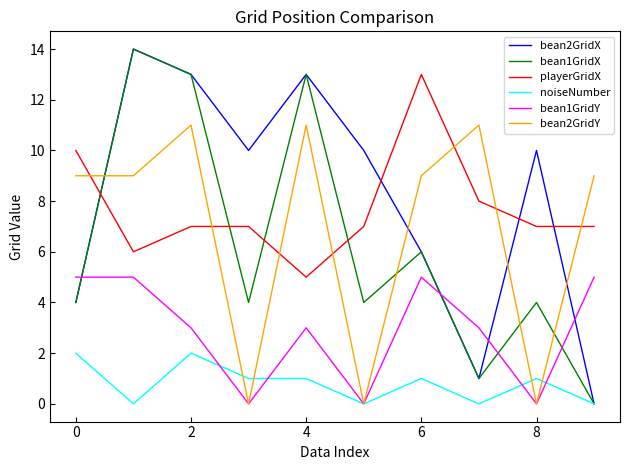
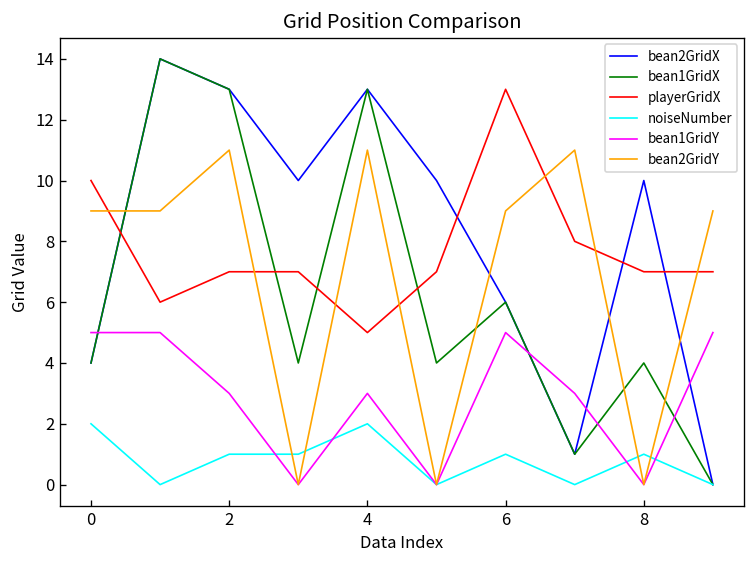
  {
    "bean2GridX": {
      "8": 10
    },
    "bean1GridX": {
      "8": 4
    },
    "playerGridX": {
      "0": 10,
      "2": 7,
      "4": 5,
      "6": 13,
      "8": 7
    },
    "noiseNumber": {
      "0": 2,
-     "2": 2,
-     "4": 1,
+     "2": 1,
+     "4": 2,
      "6": 1,
      "8": 1
    },
    "bean1GridY": {
      "0": 5,
      "2": 3,
      "4": 3,
      "6": 5
    },
    "bean2GridY": {
      "0": 9,
      "2": 11,
      "4": 11,
      "6": 9
    }
  }
